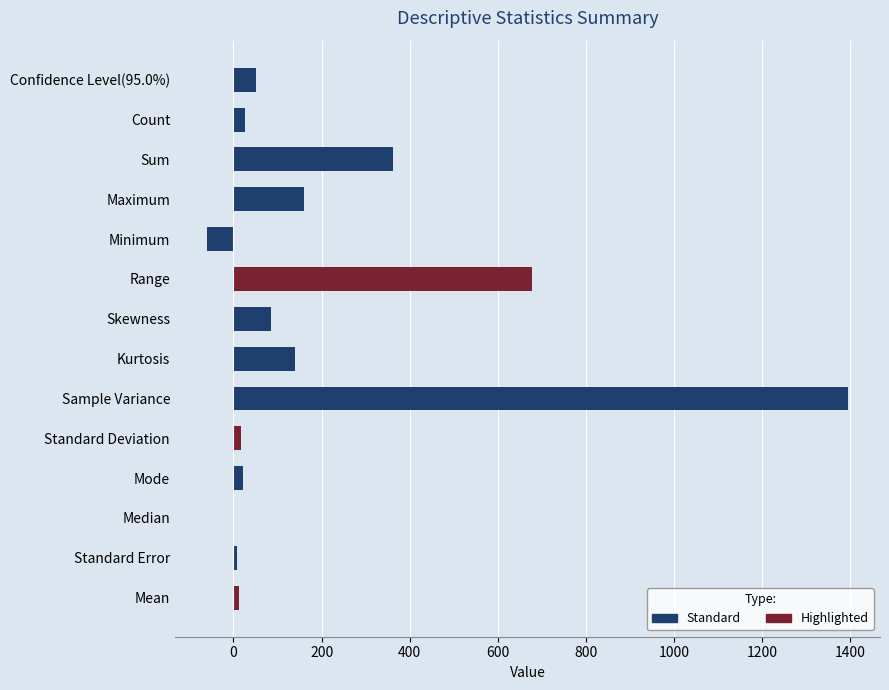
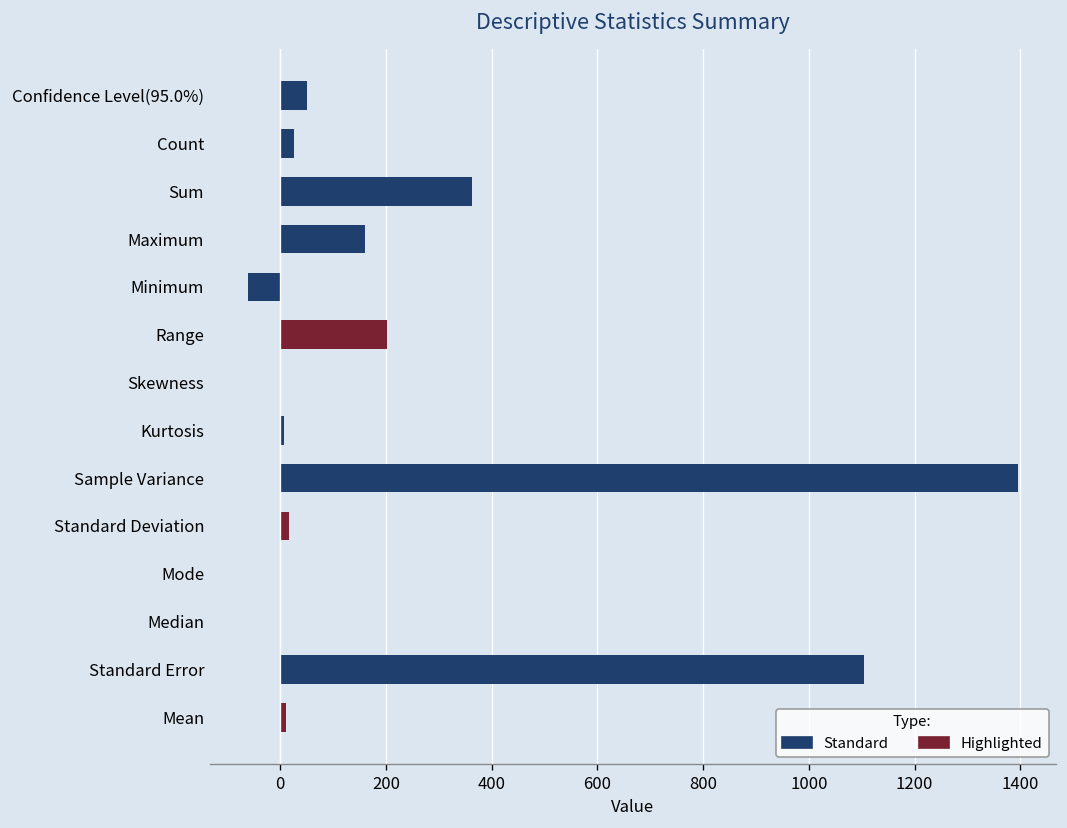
  {
    "Confidence Level(95.0%)": 50,
    "Count": 30,
    "Sum": 360,
    "Maximum": 160,
    "Minimum": -60,
-   "Range": 680,
-   "Skewness": 90,
-   "Kurtosis": 140,
+   "Range": 200,
+   "Skewness": 0,
+   "Kurtosis": 10,
    "Sample Variance": 1390,
    "Standard Deviation": 20,
-   "Mode": 20,
+   "Mode": 0,
    "Median": 0,
-   "Standard Error": 10,
+   "Standard Error": 1100,
    "Mean": 10
  }
